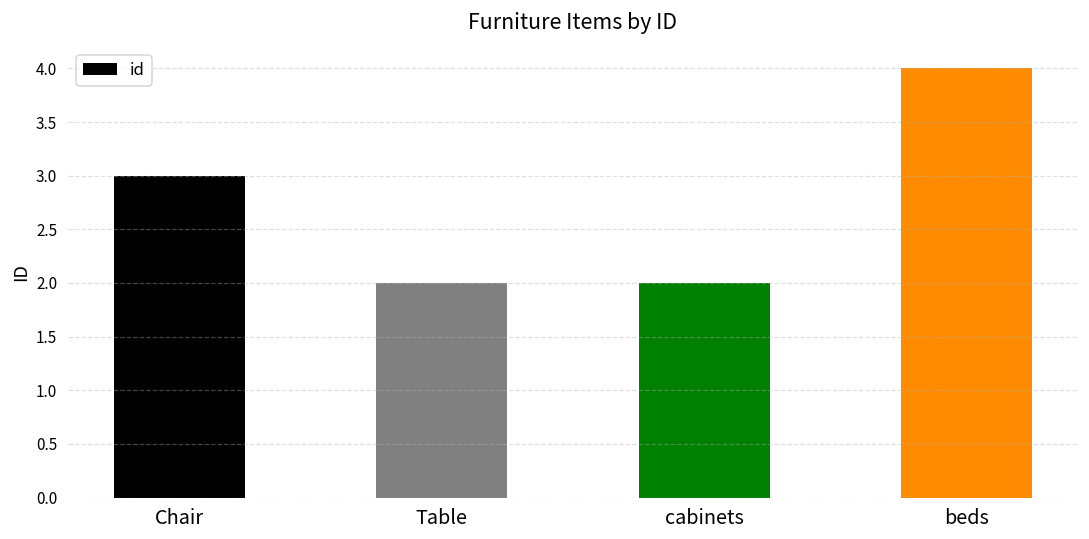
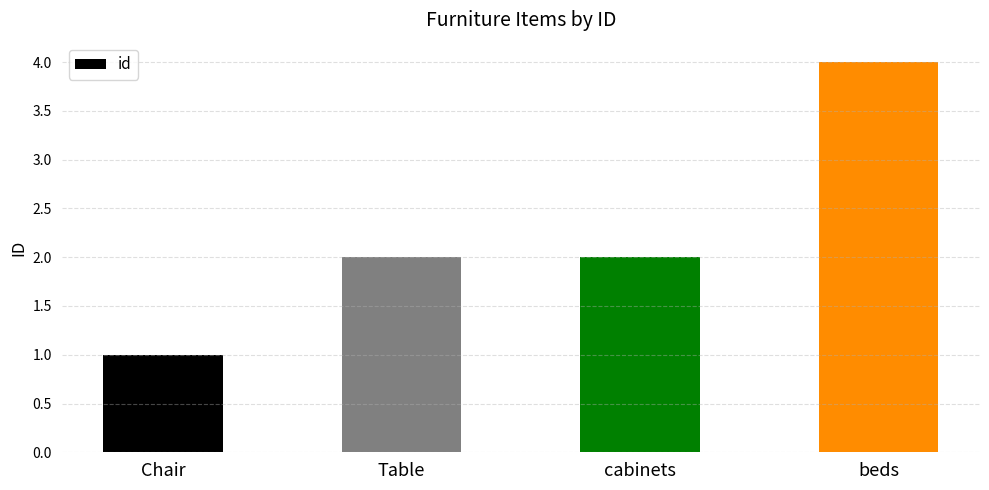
  {
-   "Chair": 3,
+   "Chair": 1,
    "Table": 2,
    "cabinets": 2,
    "beds": 4
  }
